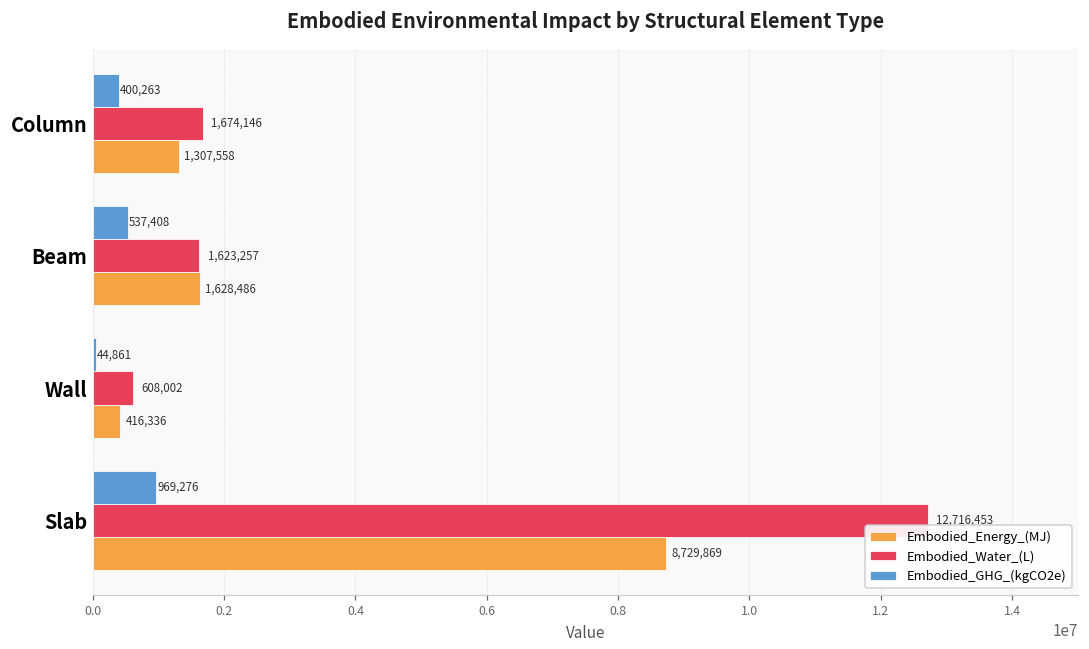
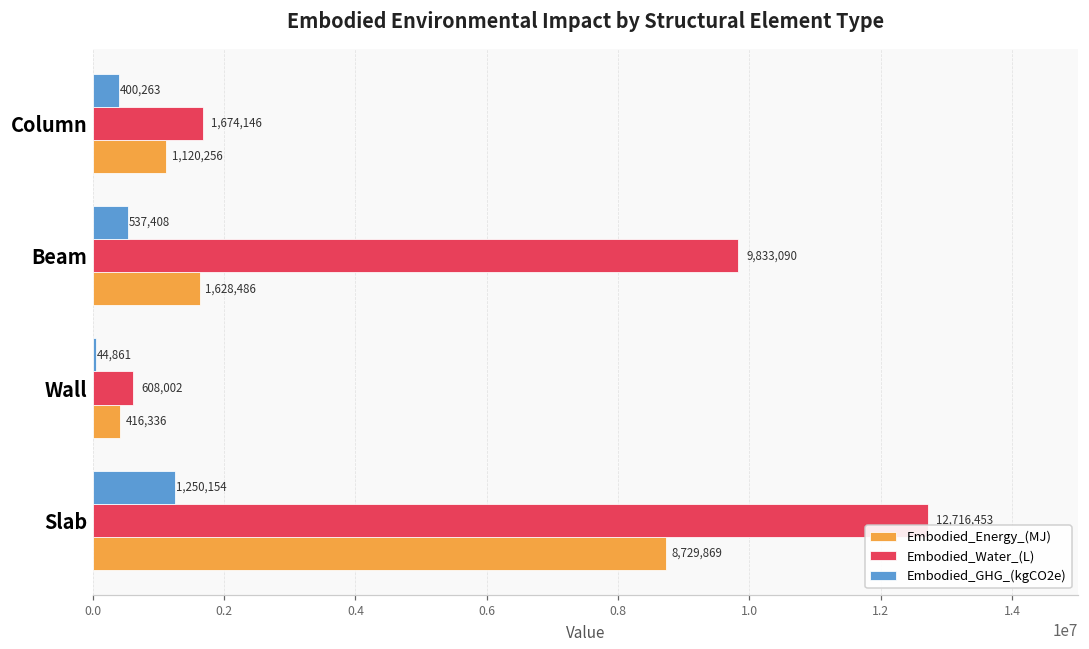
  {
    "Embodied_Energy_(MJ)": {
-     "Column": "1,307,558",
+     "Column": "1,120,256",
      "Beam": "1,628,486",
      "Wall": "416,336",
      "Slab": "8,729,869"
    },
    "Embodied_Water_(L)": {
      "Column": "1,674,146",
-     "Beam": "1,623,257",
+     "Beam": "9,833,090",
      "Wall": "608,002"
    },
    "Embodied_GHG_(kgCO2e)": {
      "Column": "400,263",
      "Beam": "537,408",
      "Wall": "44,861",
-     "Slab": "969,276"
+     "Slab": "1,250,154"
    }
  }
